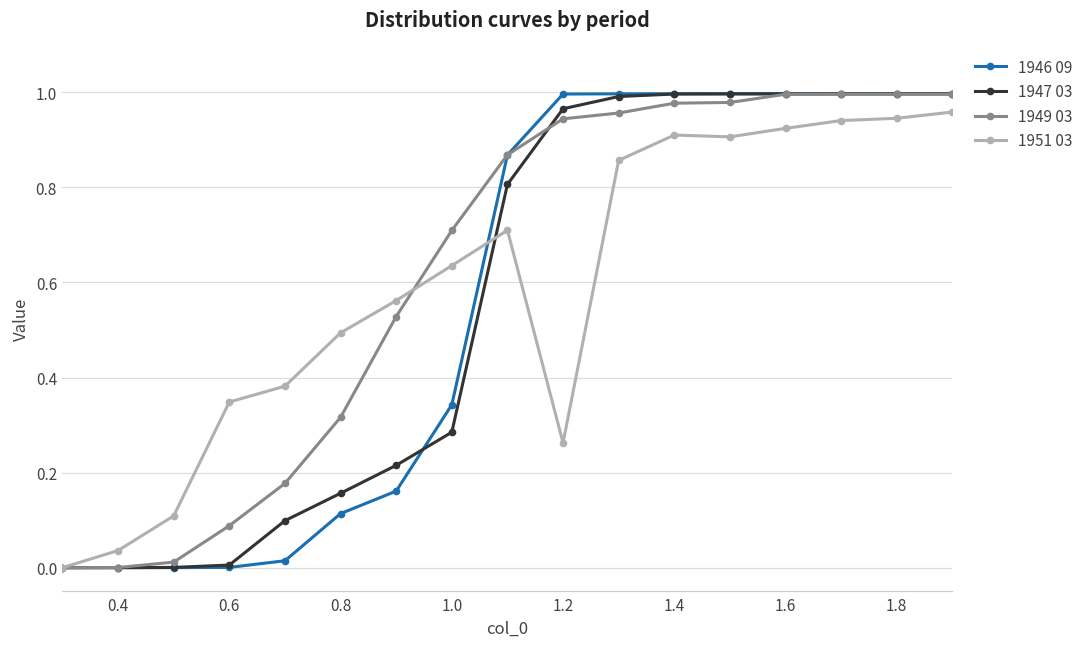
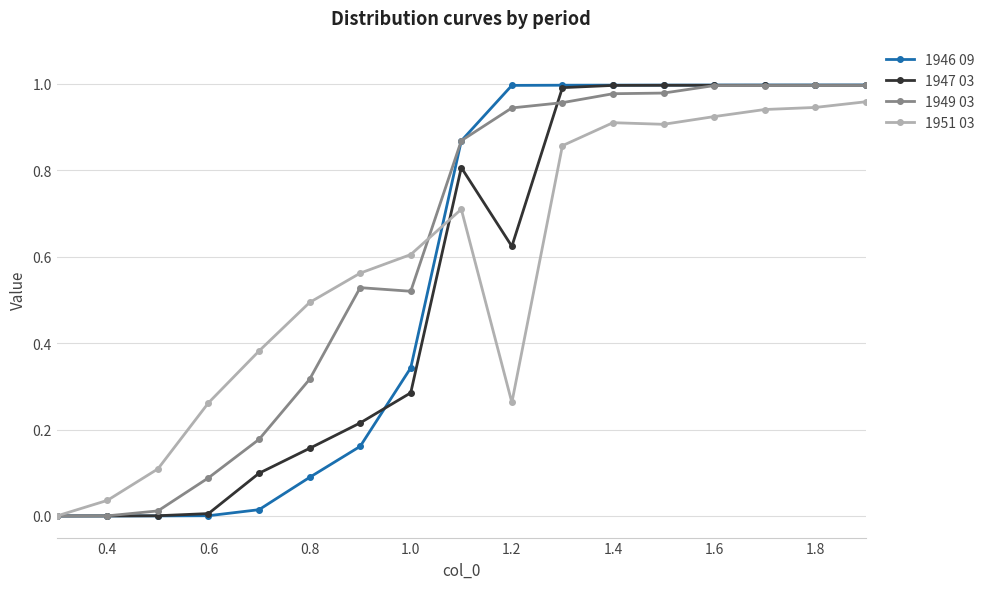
  {
    "1946 09": {
-     "0.8": 0.11,
+     "0.8": 0.09,
      "1.0": 0.34,
      "1.2": 1.00
    },
    "1947 03": {
      "0.8": 0.16,
      "1.0": 0.29,
-     "1.2": 0.97
+     "1.2": 0.62
    },
    "1949 03": {
      "0.6": 0.09,
      "0.8": 0.32,
-     "1.0": 0.71,
+     "1.0": 0.52,
      "1.2": 0.94,
      "1.4": 0.98
    },
    "1951 03": {
      "0.4": 0.04,
-     "0.6": 0.35,
+     "0.6": 0.26,
      "0.8": 0.49,
-     "1.0": 0.64,
+     "1.0": 0.60,
      "1.2": 0.26,
      "1.4": 0.91,
      "1.6": 0.92,
      "1.8": 0.95
    }
  }
